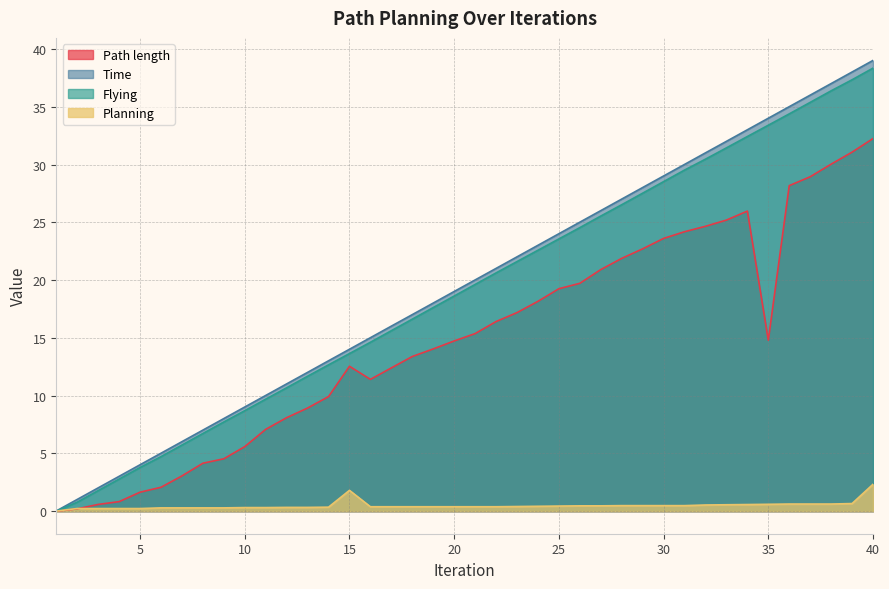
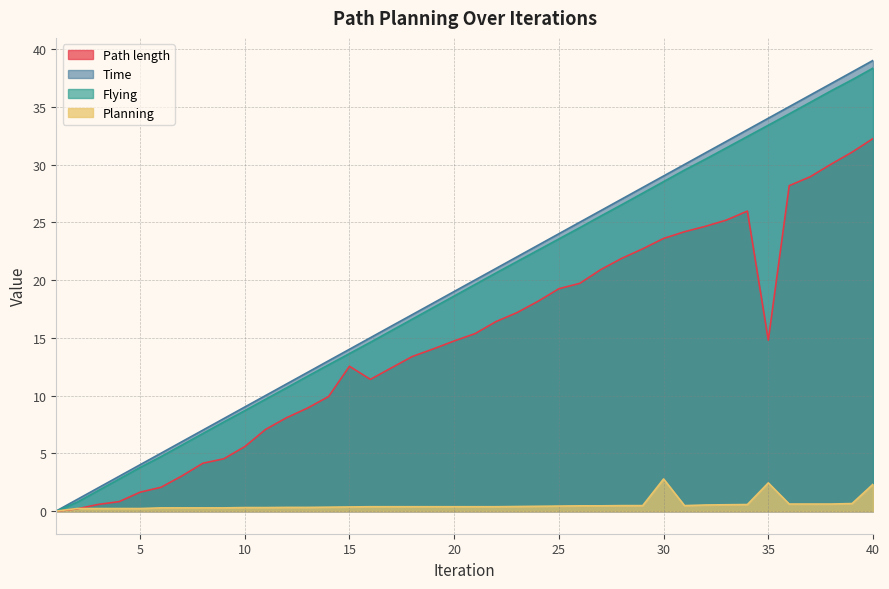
  {
    "Path length": {
      "5": 1.6,
      "10": 5.6,
      "15": 12.5,
      "20": 14.7,
      "25": 19.3,
      "30": 23.6,
      "35": 14.8,
      "40": 32.3
    },
    "Planning": {
      "5": 0.2,
      "10": 0.3,
-     "15": 1.8,
+     "15": 0.4,
      "20": 0.4,
      "25": 0.4,
-     "30": 0.5,
-     "35": 0.6,
+     "30": 2.8,
+     "35": 2.4,
      "40": 2.3
    }
  }
